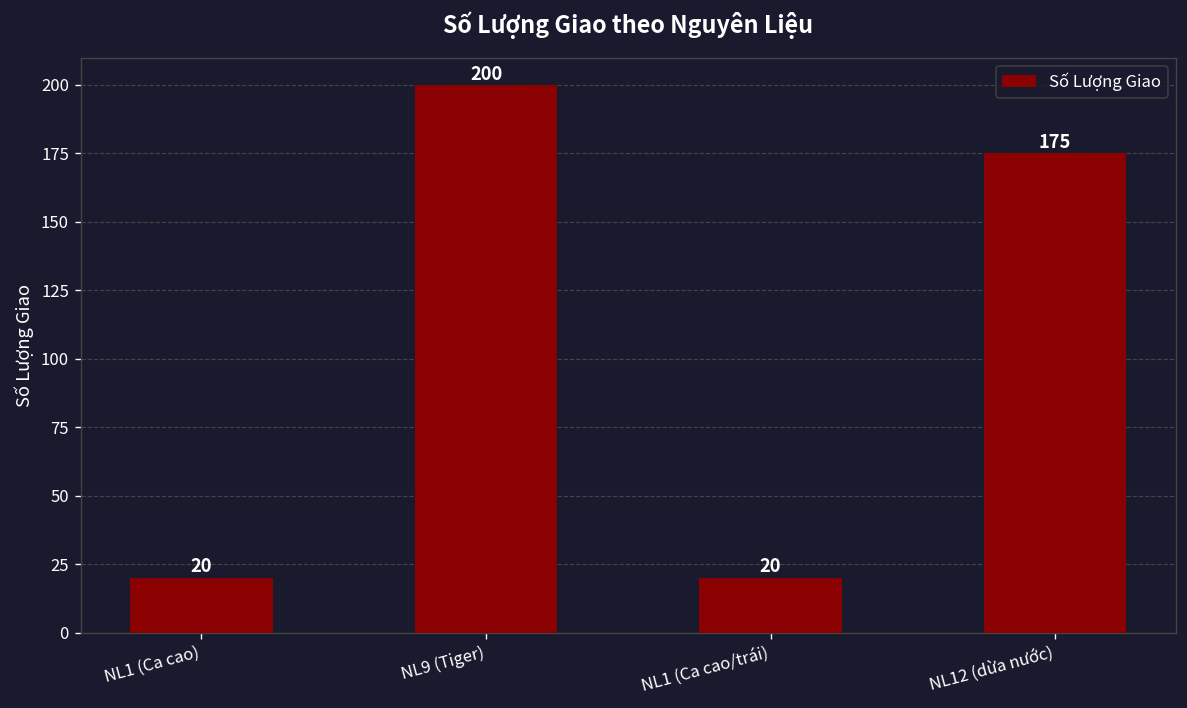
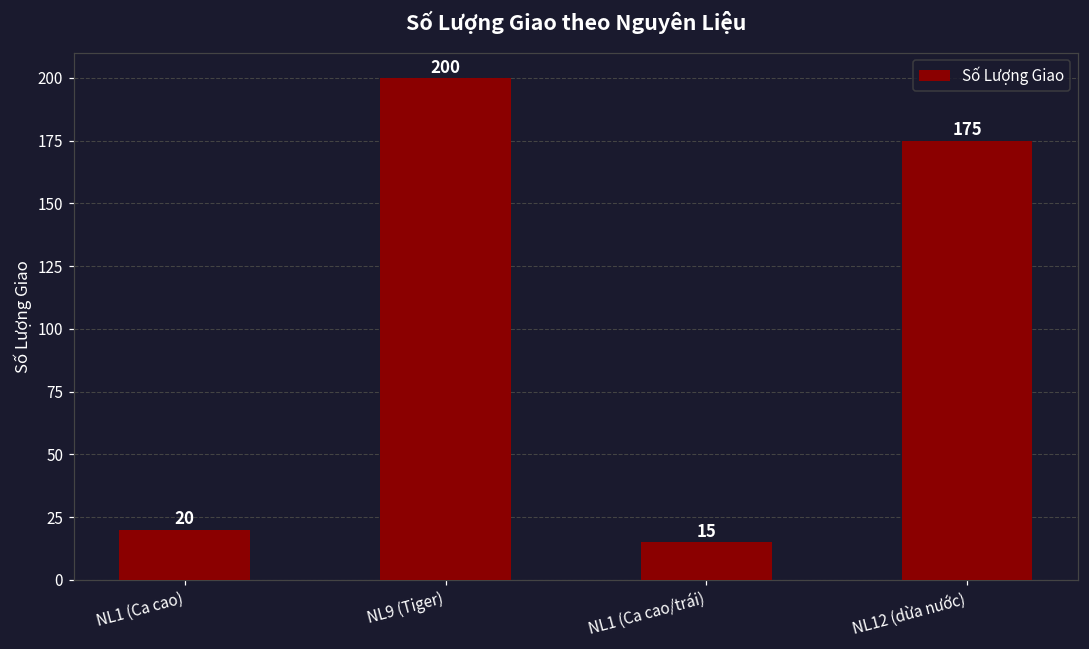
  {
    "NL1 (Ca cao)": 20,
    "NL9 (Tiger)": 200,
-   "NL1 (Ca cao/trái)": 20,
+   "NL1 (Ca cao/trái)": 15,
    "NL12 (dừa nước)": 175
  }
